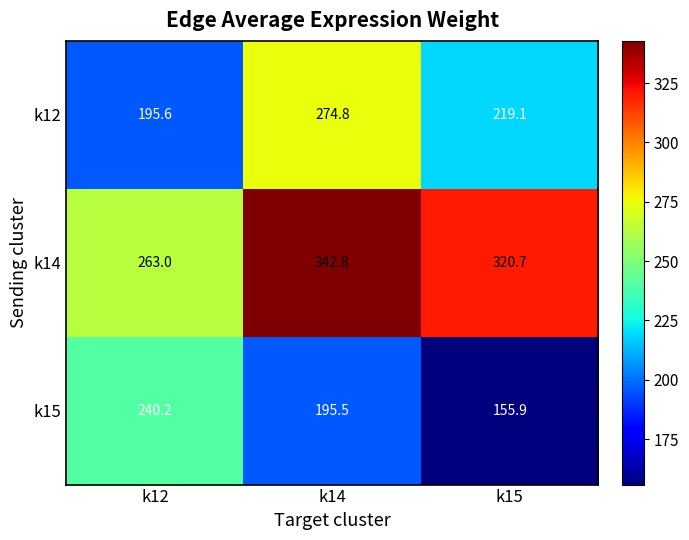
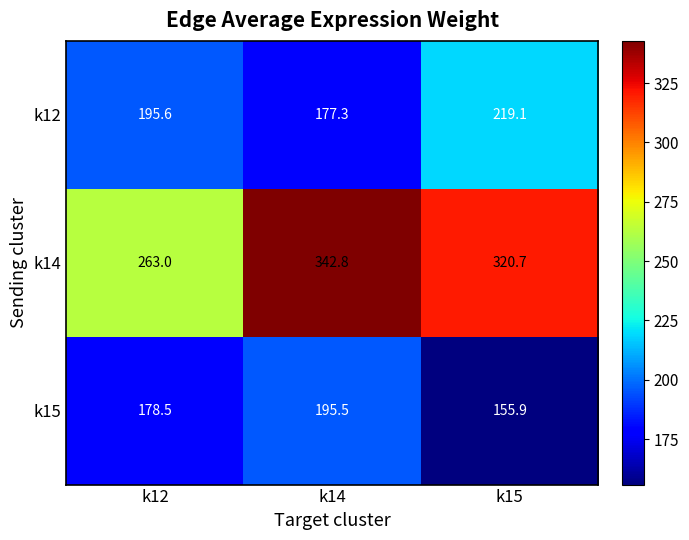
  {
    "k12": {
      "k12": 195.6,
-     "k14": 274.8,
+     "k14": 177.3,
      "k15": 219.1
    },
    "k14": {
      "k12": 263.0,
      "k14": 342.8,
      "k15": 320.7
    },
    "k15": {
-     "k12": 240.2,
+     "k12": 178.5,
      "k14": 195.5,
      "k15": 155.9
    }
  }
